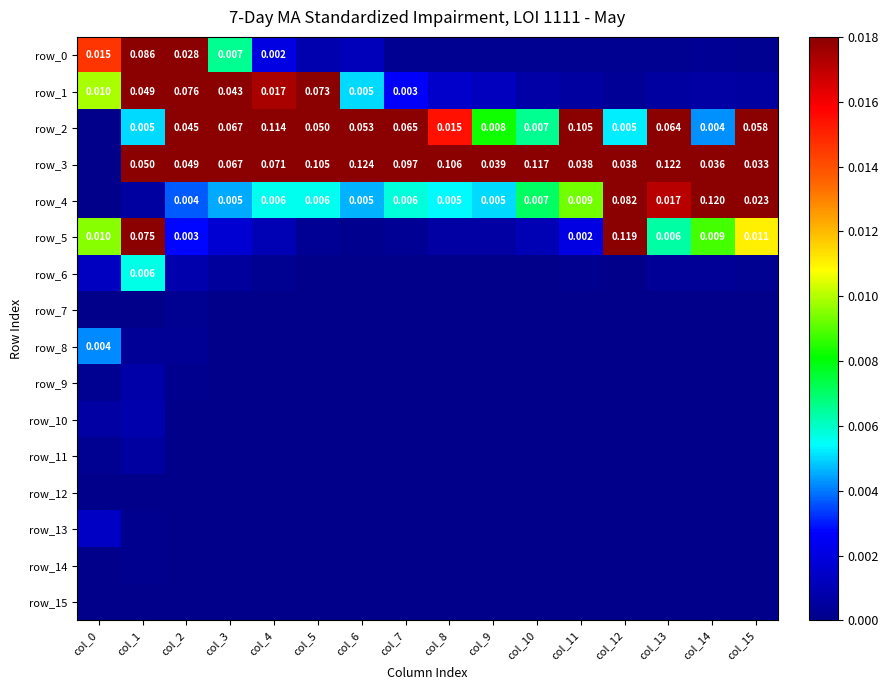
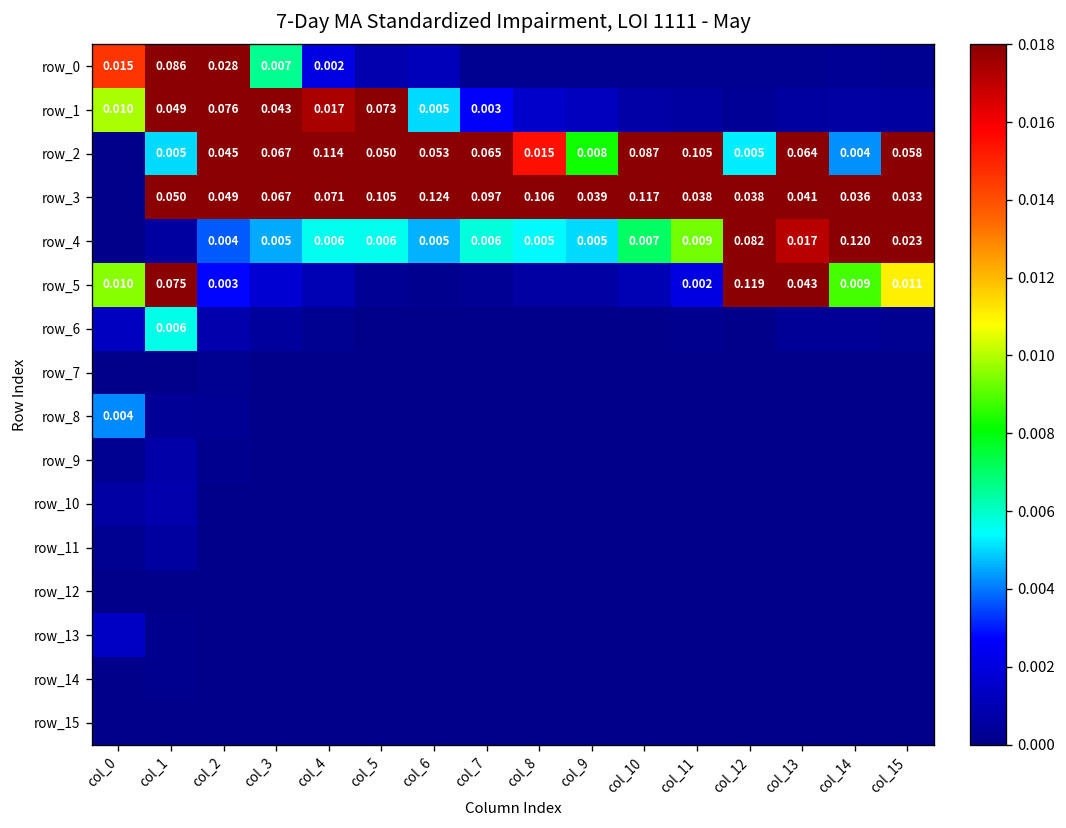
  {
    "row_0": {
      "col_0": 0.015,
      "col_1": 0.086,
      "col_2": 0.028,
      "col_3": 0.007,
      "col_4": 0.002
    },
    "row_1": {
      "col_0": 0.010,
      "col_1": 0.049,
      "col_2": 0.076,
      "col_3": 0.043,
      "col_4": 0.017,
      "col_5": 0.073,
      "col_6": 0.005,
      "col_7": 0.003
    },
    "row_2": {
      "col_1": 0.005,
      "col_2": 0.045,
      "col_3": 0.067,
      "col_4": 0.114,
      "col_5": 0.050,
      "col_6": 0.053,
      "col_7": 0.065,
      "col_8": 0.015,
      "col_9": 0.008,
-     "col_10": 0.007,
+     "col_10": 0.087,
      "col_11": 0.105,
      "col_12": 0.005,
      "col_13": 0.064,
      "col_14": 0.004,
      "col_15": 0.058
    },
    "row_3": {
      "col_1": 0.050,
      "col_2": 0.049,
      "col_3": 0.067,
      "col_4": 0.071,
      "col_5": 0.105,
      "col_6": 0.124,
      "col_7": 0.097,
      "col_8": 0.106,
      "col_9": 0.039,
      "col_10": 0.117,
      "col_11": 0.038,
      "col_12": 0.038,
-     "col_13": 0.122,
+     "col_13": 0.041,
      "col_14": 0.036,
      "col_15": 0.033
    },
    "row_4": {
      "col_2": 0.004,
      "col_3": 0.005,
      "col_4": 0.006,
      "col_5": 0.006,
      "col_6": 0.005,
      "col_7": 0.006,
      "col_8": 0.005,
      "col_9": 0.005,
      "col_10": 0.007,
      "col_11": 0.009,
      "col_12": 0.082,
      "col_13": 0.017,
      "col_14": 0.120,
      "col_15": 0.023
    },
    "row_5": {
      "col_0": 0.010,
      "col_1": 0.075,
      "col_2": 0.003,
      "col_11": 0.002,
      "col_12": 0.119,
-     "col_13": 0.006,
+     "col_13": 0.043,
      "col_14": 0.009,
      "col_15": 0.011
    },
    "row_6": {
      "col_1": 0.006
    },
    "row_8": {
      "col_0": 0.004
    }
  }
